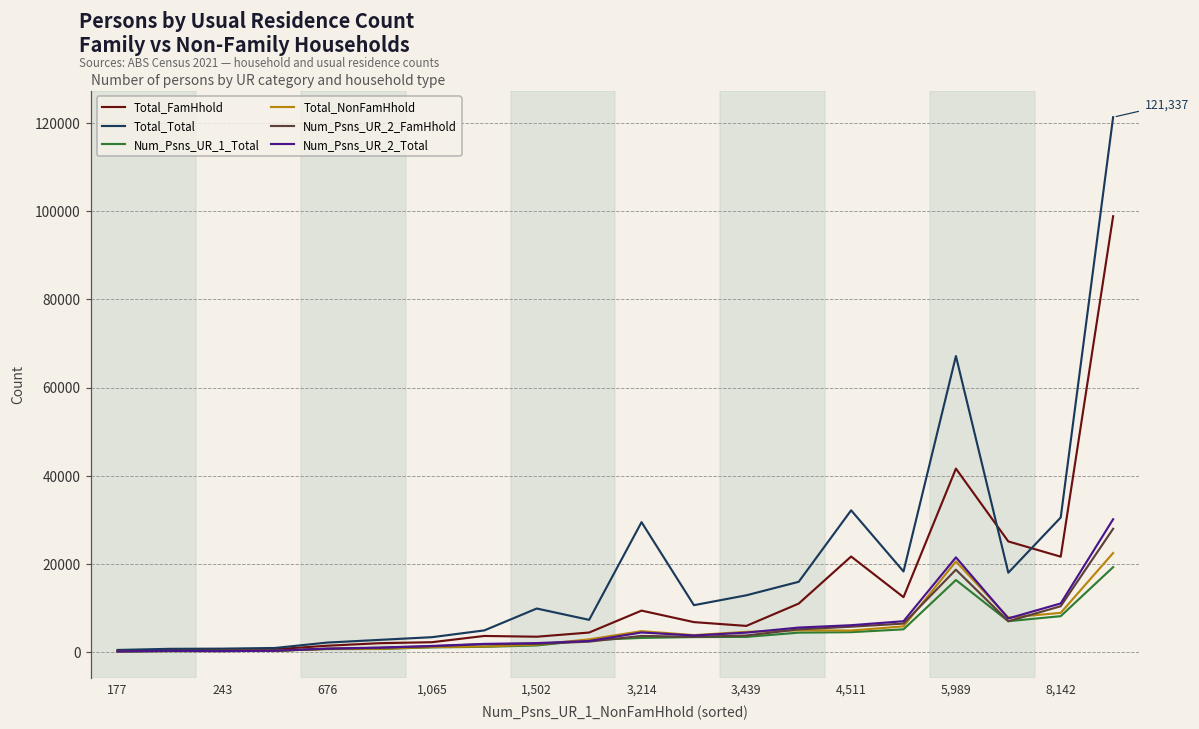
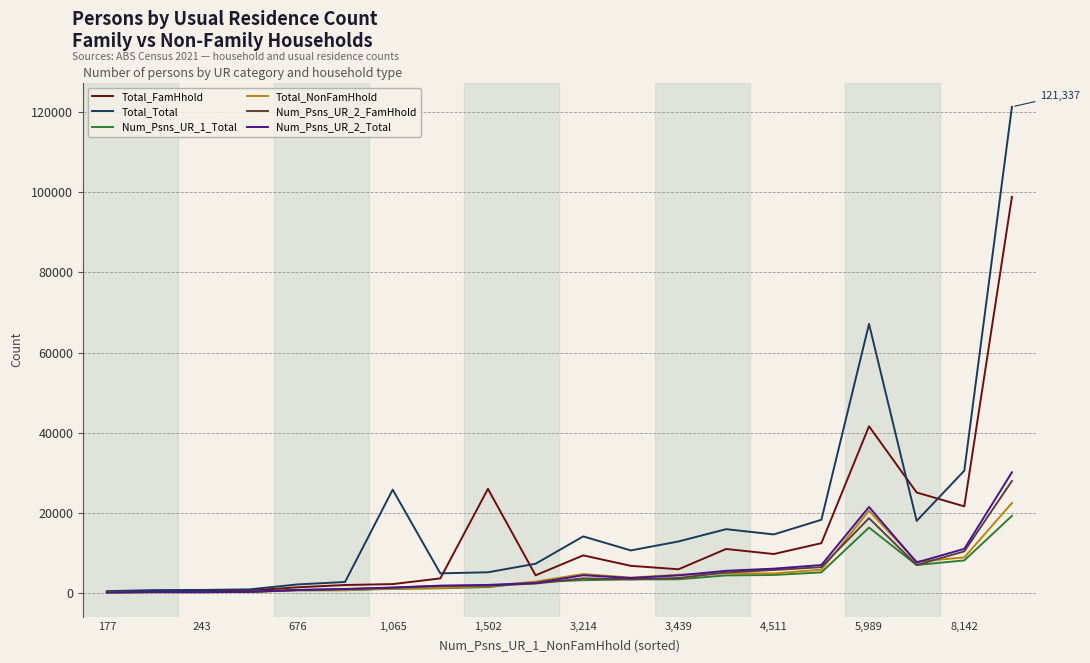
  {
    "Total_FamHhold": {
      "676": 1000,
      "1,065": 2000,
-     "1,502": 3000,
+     "1,502": 26000,
      "3,214": 9000,
      "3,439": 6000,
-     "4,511": 22000,
+     "4,511": 10000,
      "5,989": 42000,
      "8,142": 22000
    },
    "Total_Total": {
      "676": 2000,
-     "1,065": 3000,
-     "1,502": 10000,
-     "3,214": 29000,
+     "1,065": 26000,
+     "1,502": 5000,
+     "3,214": 14000,
      "3,439": 13000,
-     "4,511": 32000,
+     "4,511": 15000,
      "5,989": 67000,
      "8,142": 31000
    },
    "Num_Psns_UR_1_Total": {
      "5,989": 16000,
      "8,142": 8000
    },
    "Total_NonFamHhold": {
      "5,989": 21000,
      "8,142": 9000
    },
    "Num_Psns_UR_2_FamHhold": {
      "5,989": 19000
    },
    "Num_Psns_UR_2_Total": {
      "5,989": 21000
    }
  }
